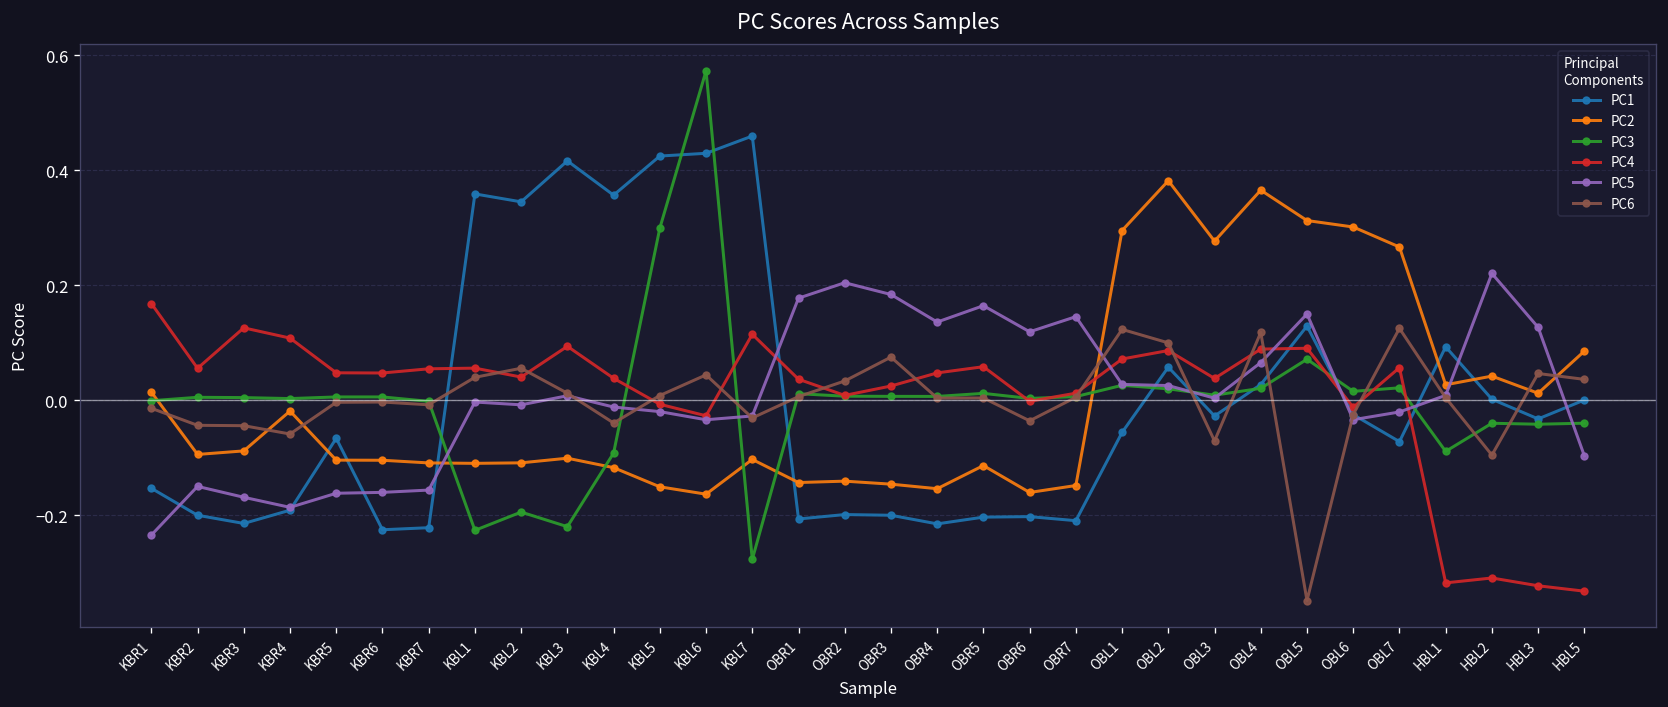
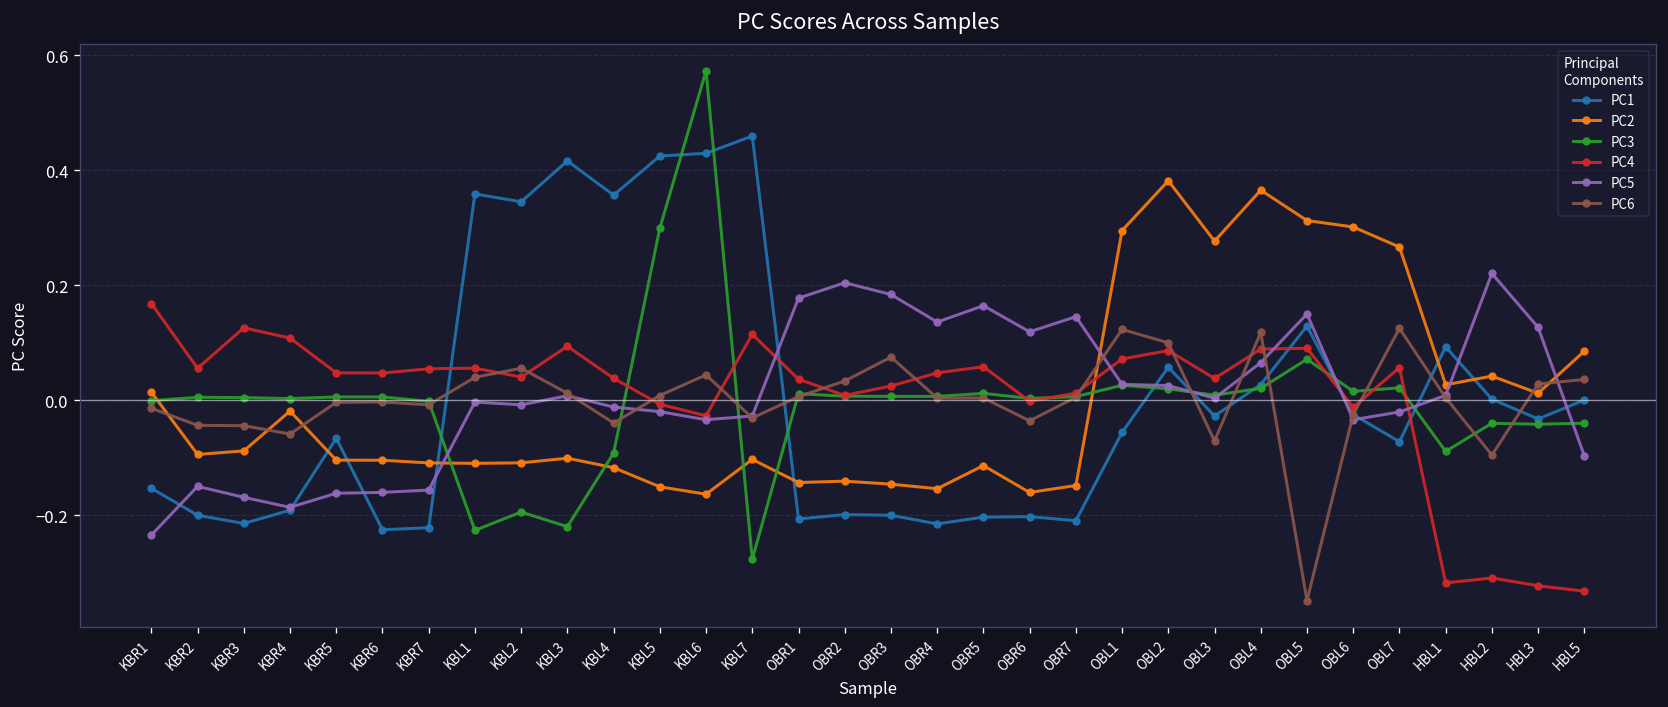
  {
    "PC1": {
      "KBR1": -0.15,
      "KBR2": -0.20,
      "KBR3": -0.21,
      "KBR5": -0.07,
      "KBR6": -0.23,
      "KBR7": -0.22,
      "KBL1": 0.36,
      "KBL2": 0.35,
      "KBL3": 0.42,
      "KBL4": 0.36,
      "KBL5": 0.42,
      "KBL6": 0.43,
      "KBL7": 0.46,
      "OBR1": -0.21,
      "OBR2": -0.20,
      "OBR3": -0.20,
      "OBR4": -0.22,
      "OBR5": -0.20,
      "OBR6": -0.20,
      "OBR7": -0.21,
      "OBL1": -0.06,
      "OBL2": 0.06,
      "OBL3": -0.03,
      "OBL4": 0.03,
      "OBL5": 0.13,
      "OBL7": -0.07,
      "HBL1": 0.09,
      "HBL2": 0.00,
      "HBL3": -0.03,
      "HBL5": 0.00
    },
    "PC2": {
      "KBR1": 0.01,
      "KBR2": -0.09,
      "KBR3": -0.09,
      "KBR4": -0.02,
      "KBR5": -0.10,
      "KBR6": -0.10,
      "KBR7": -0.11,
      "KBL1": -0.11,
      "KBL2": -0.11,
      "KBL3": -0.10,
      "KBL4": -0.12,
      "KBL5": -0.15,
      "KBL6": -0.16,
      "KBL7": -0.10,
      "OBR1": -0.14,
      "OBR2": -0.14,
      "OBR3": -0.15,
      "OBR4": -0.15,
      "OBR5": -0.11,
      "OBR6": -0.16,
      "OBR7": -0.15,
      "OBL1": 0.30,
      "OBL2": 0.38,
      "OBL3": 0.28,
      "OBL4": 0.37,
      "OBL5": 0.31,
      "OBL6": 0.30,
      "OBL7": 0.27,
      "HBL1": 0.03,
      "HBL2": 0.04,
      "HBL3": 0.01,
      "HBL5": 0.09
    },
    "PC3": {
      "KBR1": 0.00,
      "KBR2": 0.01,
      "KBR3": 0.00,
      "KBR4": 0.00,
      "KBR5": 0.01,
      "KBR6": 0.01,
      "KBR7": 0.00,
      "KBL1": -0.23,
      "KBL2": -0.19,
      "KBL3": -0.22,
      "KBL4": -0.09,
      "KBL5": 0.30,
      "KBL6": 0.57,
      "KBL7": -0.28,
      "OBR3": 0.01,
      "OBR5": 0.01,
      "OBL2": 0.02,
      "OBL4": 0.02,
      "OBL5": 0.07,
      "OBL6": 0.02,
      "OBL7": 0.02,
      "HBL1": -0.09,
      "HBL2": -0.04,
      "HBL3": -0.04,
      "HBL5": -0.04
    },
    "PC4": {
      "KBR1": 0.17,
      "KBR2": 0.06,
      "KBR3": 0.13,
      "KBR4": 0.11,
      "KBR5": 0.05,
      "KBR6": 0.05,
      "KBR7": 0.05,
      "KBL1": 0.06,
      "KBL2": 0.04,
      "KBL3": 0.09,
      "KBL4": 0.04,
      "KBL5": -0.01,
      "KBL6": -0.03,
      "KBL7": 0.11,
      "OBR1": 0.04,
      "OBR3": 0.02,
      "OBR4": 0.05,
      "OBR5": 0.06,
      "OBR7": 0.01,
      "OBL1": 0.07,
      "OBL2": 0.09,
      "OBL3": 0.04,
      "OBL4": 0.09,
      "OBL5": 0.09,
      "OBL6": -0.01,
      "OBL7": 0.06,
      "HBL1": -0.32,
      "HBL2": -0.31,
      "HBL3": -0.32,
      "HBL5": -0.33
    },
    "PC5": {
      "KBR1": -0.23,
      "KBR2": -0.15,
      "KBR3": -0.17,
      "KBR5": -0.16,
      "KBR6": -0.16,
      "KBR7": -0.16,
      "KBL1": 0.00,
      "KBL2": -0.01,
      "KBL4": -0.01,
      "KBL5": -0.02,
      "KBL6": -0.03,
      "OBR1": 0.18,
      "OBR2": 0.20,
      "OBR3": 0.18,
      "OBR4": 0.14,
      "OBR5": 0.16,
      "OBR6": 0.12,
      "OBR7": 0.15,
      "OBL2": 0.03,
      "OBL4": 0.07,
      "OBL5": 0.15,
      "OBL6": -0.03,
      "OBL7": -0.02,
      "HBL2": 0.22,
      "HBL3": 0.13,
      "HBL5": -0.10
    },
    "PC6": {
      "KBR1": -0.01,
      "KBR2": -0.04,
      "KBR3": -0.04,
      "KBR4": -0.06,
      "KBR5": 0.00,
      "KBR6": 0.00,
      "KBR7": -0.01,
      "KBL1": 0.04,
      "KBL2": 0.06,
      "KBL4": -0.04,
      "KBL5": 0.01,
      "KBL6": 0.04,
      "OBR2": 0.03,
      "OBR3": 0.07,
      "OBR5": 0.00,
      "OBR6": -0.04,
      "OBL1": 0.12,
      "OBL2": 0.10,
      "OBL3": -0.07,
      "OBL4": 0.12,
      "OBL5": -0.35,
      "OBL7": 0.13,
      "HBL2": -0.10,
-     "HBL3": 0.05,
+     "HBL3": 0.03,
      "HBL5": 0.04
    }
  }
